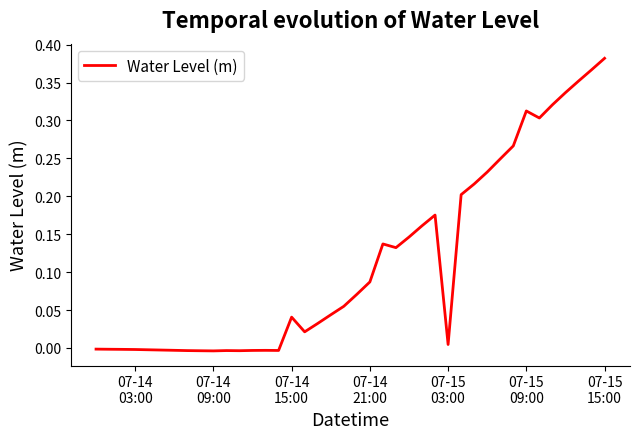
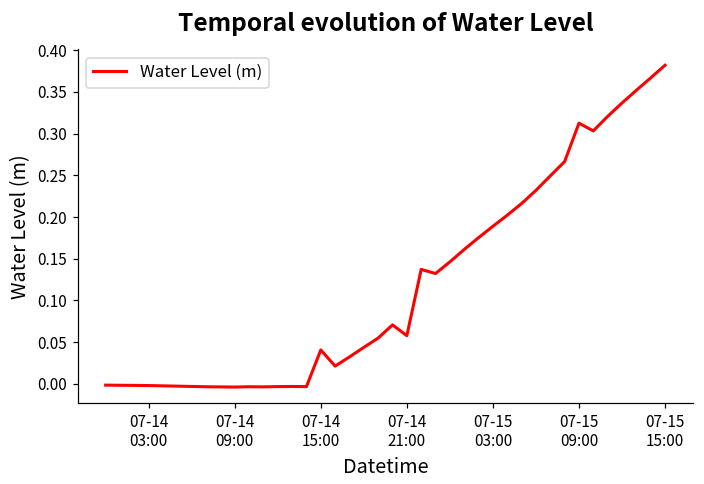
  {
    "07-14 03:00": 0.00,
    "07-14 09:00": 0.00,
    "07-14 15:00": 0.04,
-   "07-14 21:00": 0.09,
-   "07-15 03:00": 0.00,
+   "07-14 21:00": 0.06,
+   "07-15 03:00": 0.19,
    "07-15 09:00": 0.31,
    "07-15 15:00": 0.38
  }
